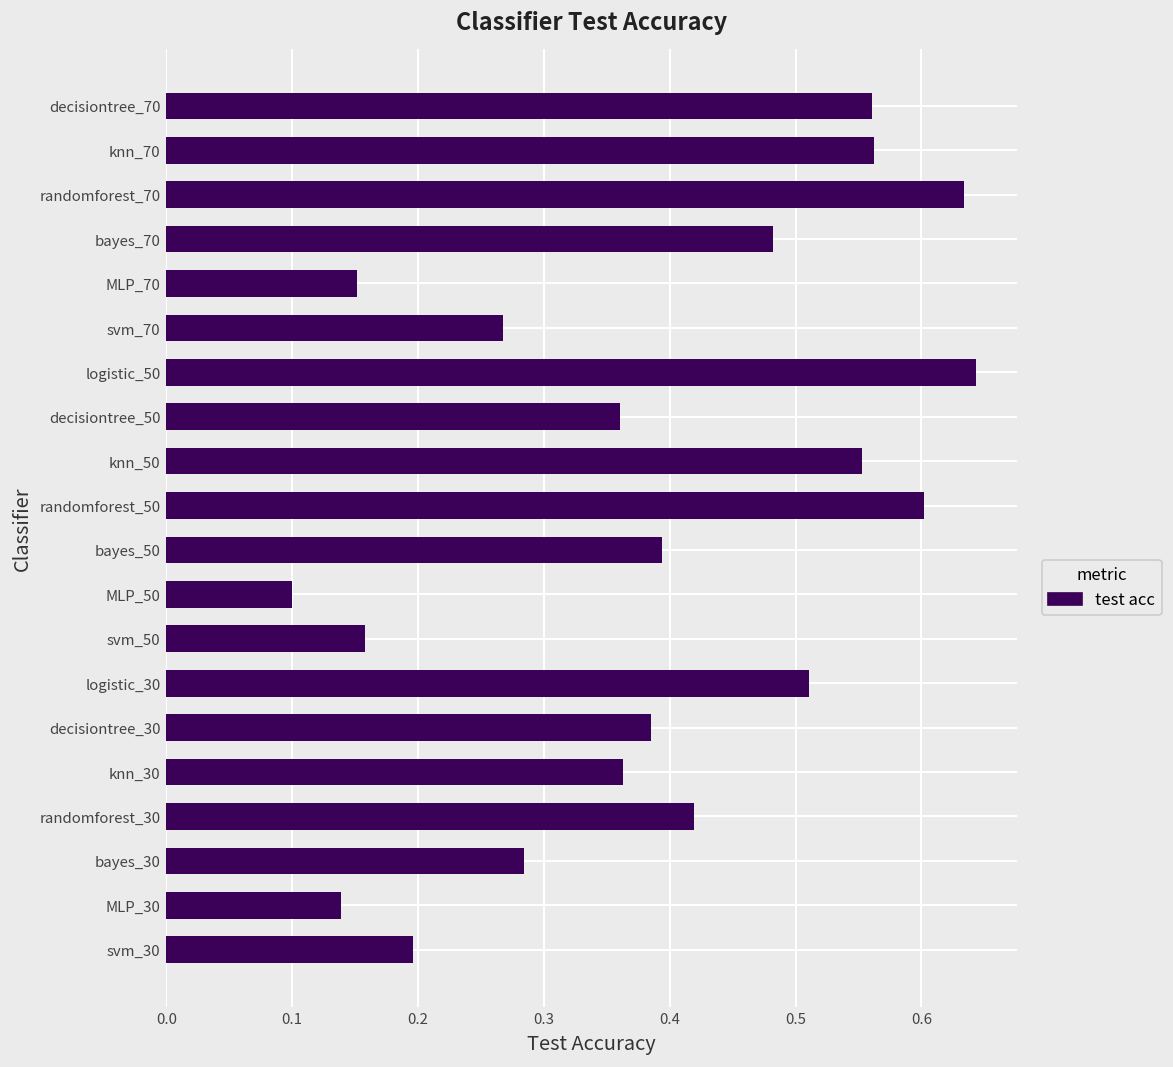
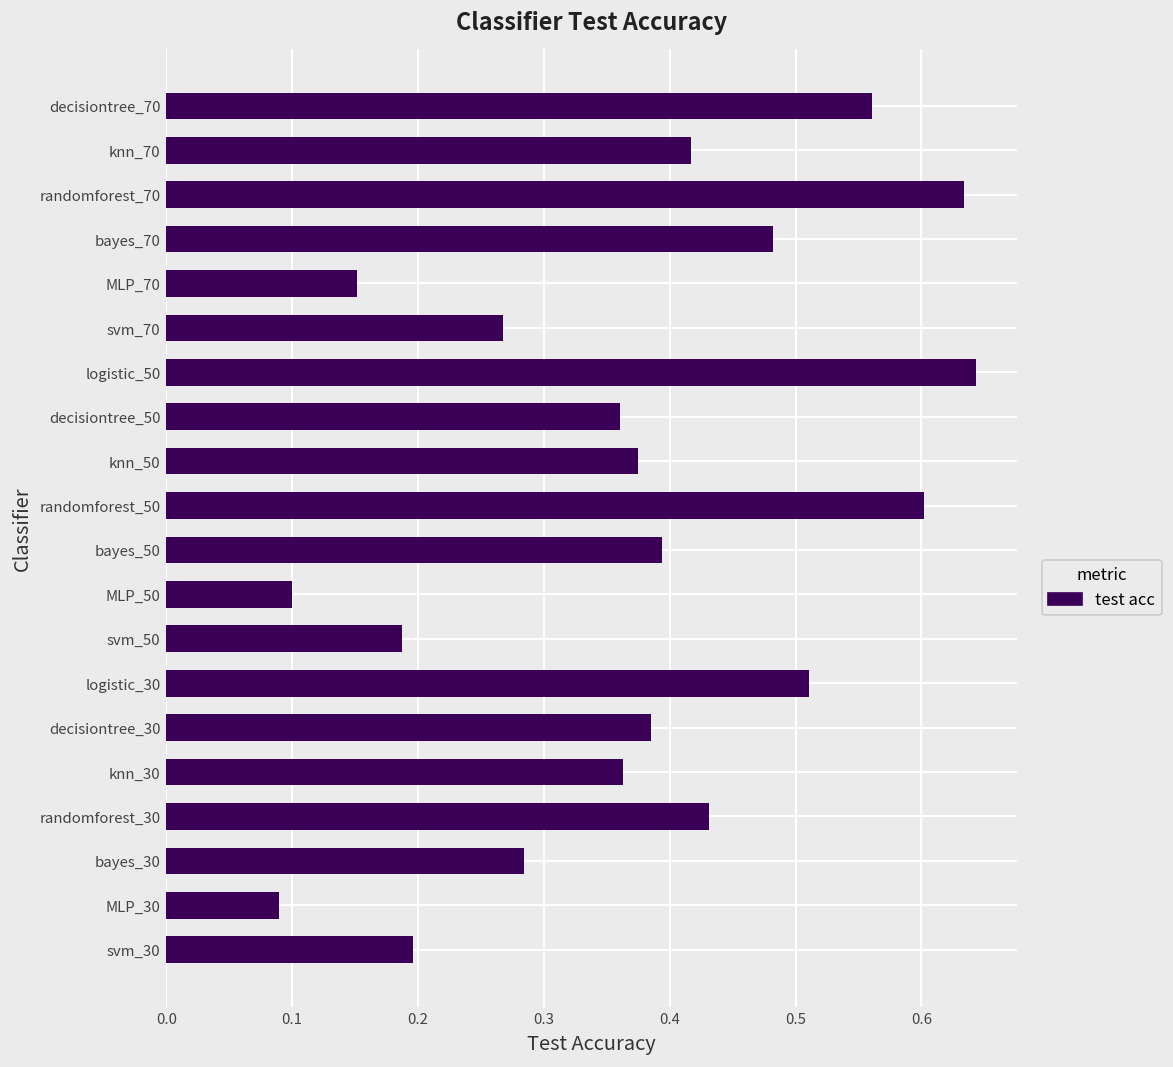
  {
    "decisiontree_70": 0.561,
-   "knn_70": 0.563,
+   "knn_70": 0.417,
    "randomforest_70": 0.634,
    "bayes_70": 0.482,
    "MLP_70": 0.152,
    "svm_70": 0.268,
    "logistic_50": 0.644,
    "decisiontree_50": 0.361,
-   "knn_50": 0.553,
+   "knn_50": 0.375,
    "randomforest_50": 0.602,
    "bayes_50": 0.394,
    "MLP_50": 0.100,
-   "svm_50": 0.158,
+   "svm_50": 0.188,
    "logistic_30": 0.511,
    "decisiontree_30": 0.385,
    "knn_30": 0.363,
-   "randomforest_30": 0.419,
+   "randomforest_30": 0.432,
    "bayes_30": 0.284,
-   "MLP_30": 0.139,
+   "MLP_30": 0.089,
    "svm_30": 0.196
  }
